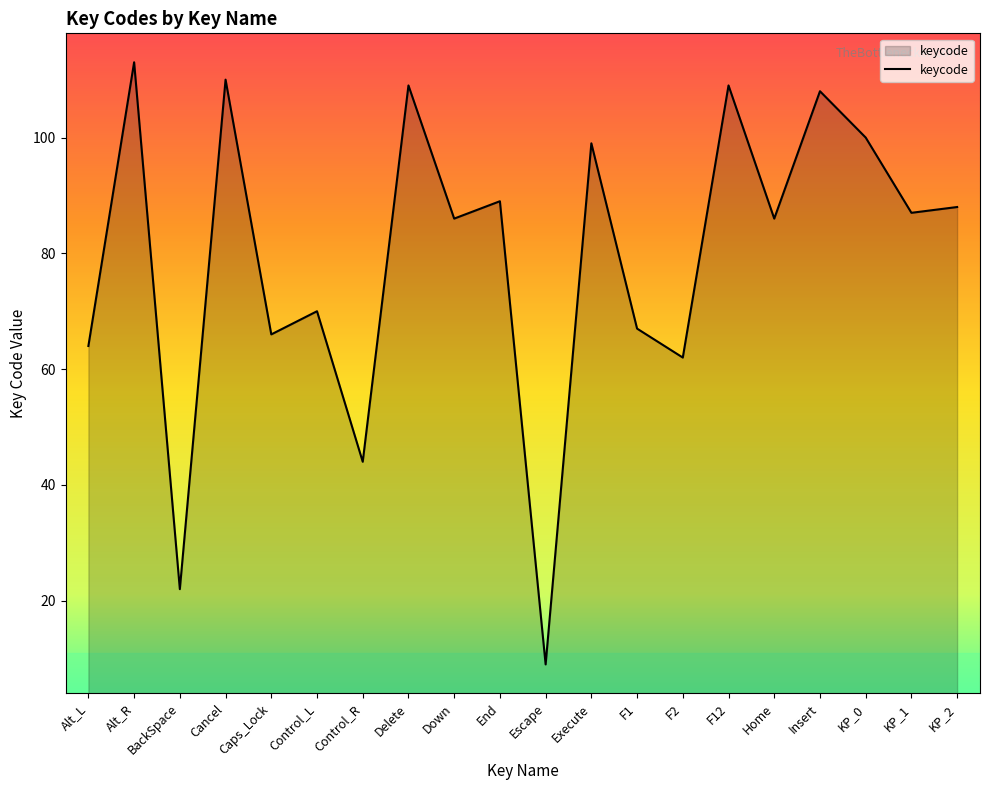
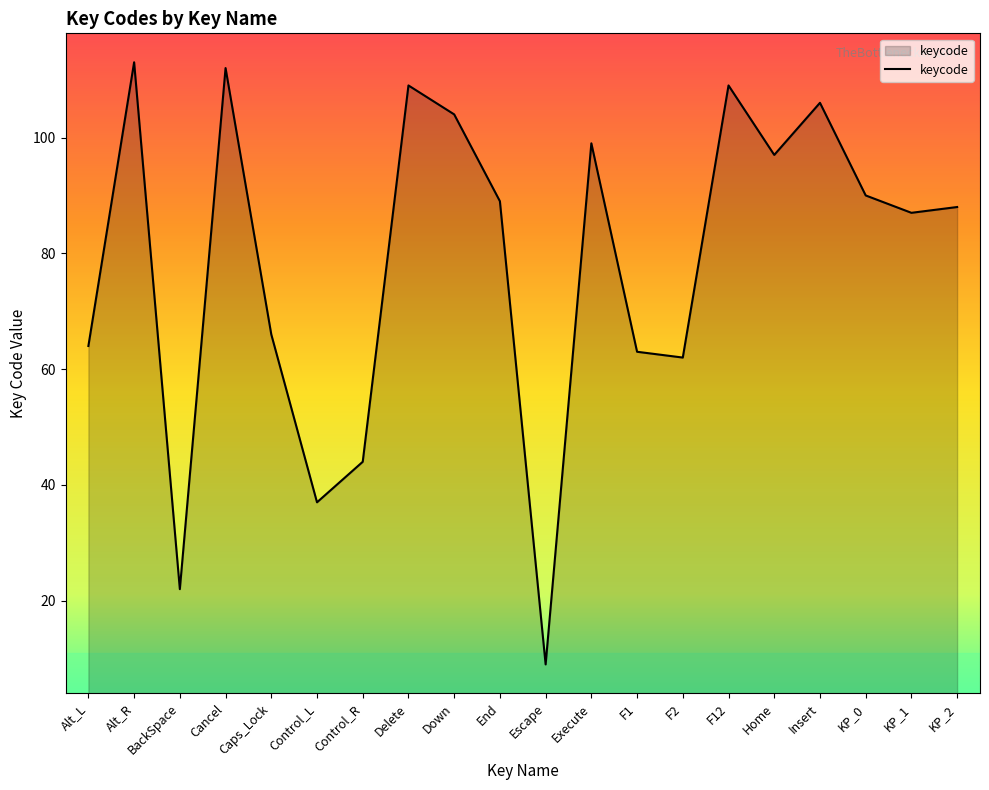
  {
    "Alt_L": 64,
    "Alt_R": 113,
    "BackSpace": 22,
-   "Cancel": 110,
+   "Cancel": 112,
    "Caps_Lock": 66,
-   "Control_L": 70,
+   "Control_L": 37,
    "Control_R": 44,
    "Delete": 109,
-   "Down": 86,
+   "Down": 104,
    "End": 89,
    "Execute": 99,
-   "F1": 67,
+   "F1": 63,
    "F2": 62,
    "F12": 109,
-   "Home": 86,
-   "Insert": 108,
-   "KP_0": 100,
+   "Home": 97,
+   "Insert": 106,
+   "KP_0": 90,
    "KP_1": 87,
    "KP_2": 88
  }
